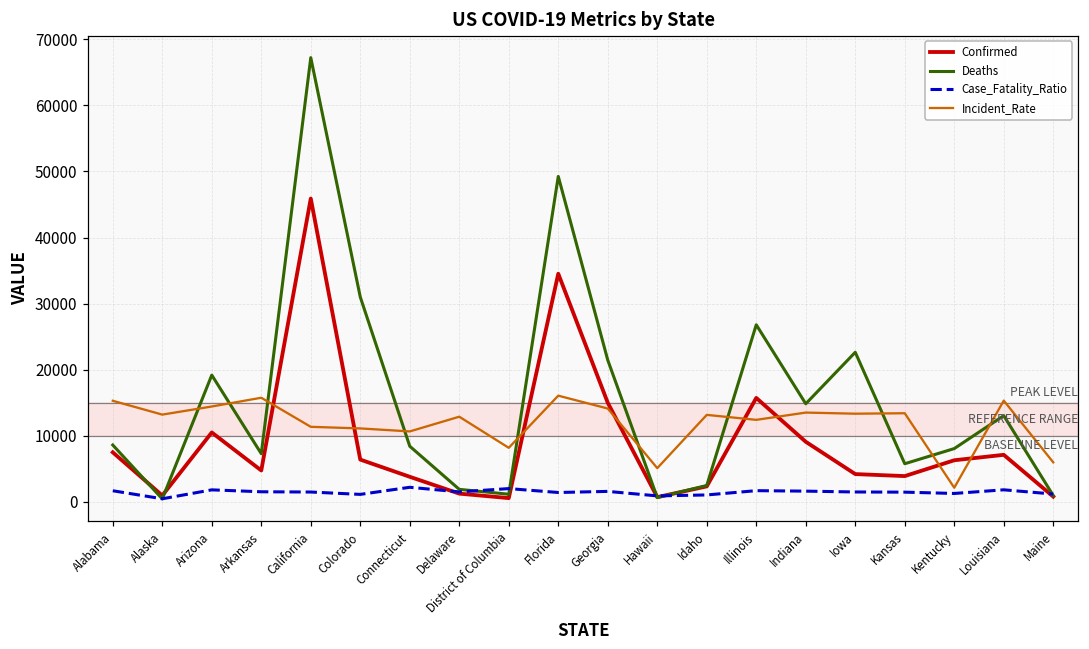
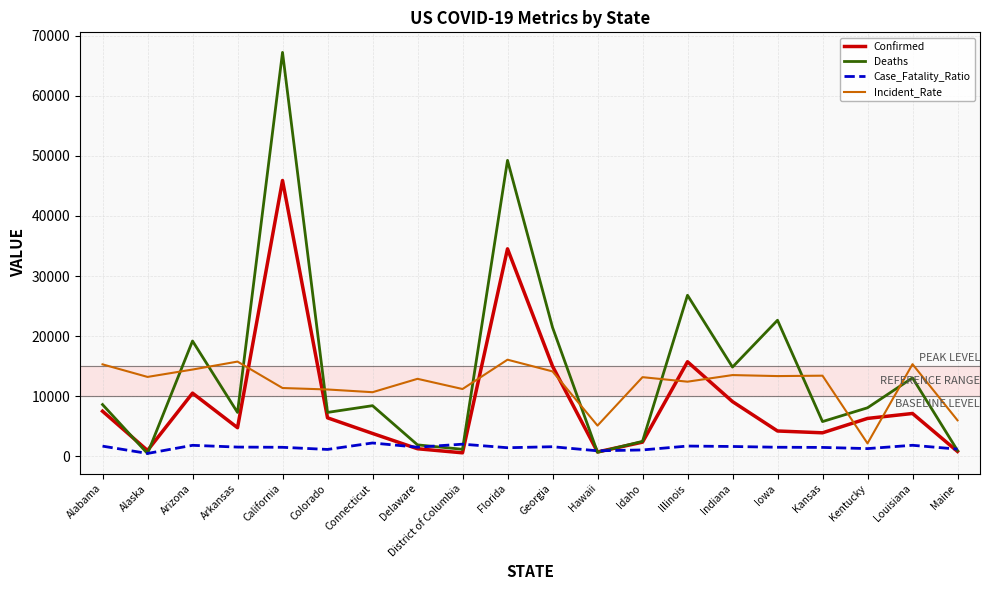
  {
    "Confirmed": {
      "Alabama": 8000,
      "Alaska": 1000,
      "Arizona": 11000,
      "Arkansas": 5000,
      "California": 46000,
      "Colorado": 6000,
      "Connecticut": 4000,
      "District of Columbia": 1000,
      "Florida": 35000,
      "Georgia": 15000,
      "Illinois": 16000,
      "Indiana": 9000,
      "Iowa": 4000,
      "Kansas": 4000,
      "Kentucky": 6000,
      "Louisiana": 7000
    },
    "Deaths": {
      "Alabama": 9000,
      "Arizona": 19000,
      "Arkansas": 7000,
      "California": 67000,
-     "Colorado": 31000,
+     "Colorado": 7000,
      "Connecticut": 8000,
      "District of Columbia": 1000,
      "Florida": 49000,
      "Georgia": 21000,
      "Illinois": 27000,
      "Indiana": 15000,
      "Iowa": 23000,
      "Kansas": 6000,
      "Kentucky": 8000,
      "Louisiana": 13000
    },
    "Case_Fatality_Ratio": {
      "Alabama": 2000,
      "Arizona": 2000,
      "Arkansas": 2000,
      "California": 1000,
      "Colorado": 1000,
      "Connecticut": 2000,
      "District of Columbia": 2000,
      "Florida": 1000,
      "Georgia": 2000,
      "Idaho": 1000,
      "Illinois": 2000,
      "Indiana": 2000,
      "Iowa": 2000,
      "Kansas": 1000,
      "Kentucky": 1000,
      "Louisiana": 2000
    },
    "Incident_Rate": {
      "Alabama": 15000,
      "Alaska": 13000,
      "Arizona": 14000,
      "Arkansas": 16000,
      "California": 11000,
      "Colorado": 11000,
      "Connecticut": 11000,
      "Delaware": 13000,
-     "District of Columbia": 8000,
+     "District of Columbia": 11000,
      "Florida": 16000,
      "Georgia": 14000,
      "Hawaii": 5000,
      "Idaho": 13000,
      "Illinois": 12000,
      "Indiana": 14000,
      "Iowa": 13000,
      "Kansas": 13000,
      "Kentucky": 2000,
      "Louisiana": 15000,
      "Maine": 6000
    }
  }
